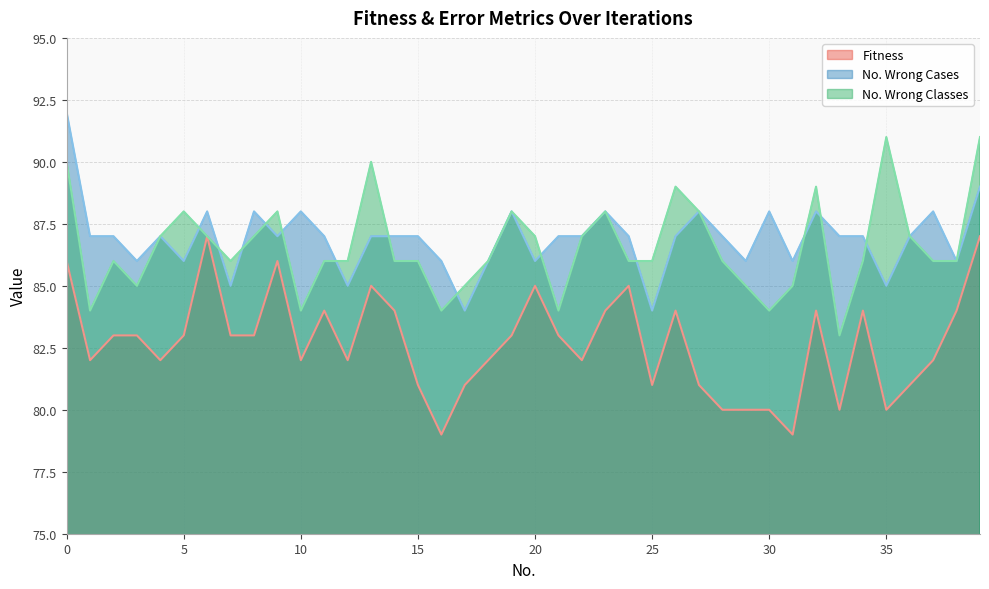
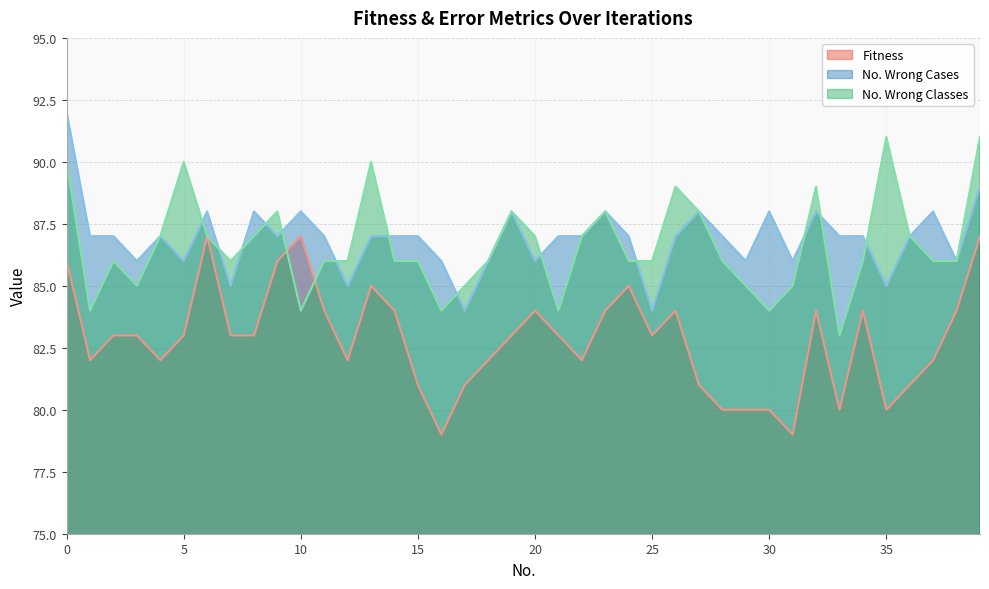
  {
    "Fitness": {
      "0": 86,
      "5": 83,
-     "10": 82,
+     "10": 87,
      "15": 81,
-     "20": 85,
-     "25": 81,
+     "20": 84,
+     "25": 83,
      "30": 80,
      "35": 80
    },
    "No. Wrong Cases": {
      "0": 92,
      "5": 86,
      "10": 88,
      "15": 87,
      "20": 86,
      "25": 84,
      "30": 88,
      "35": 85
    },
    "No. Wrong Classes": {
      "0": 90,
-     "5": 88,
+     "5": 90,
      "10": 84,
      "15": 86,
      "20": 87,
      "25": 86,
      "30": 84,
      "35": 91
    }
  }
